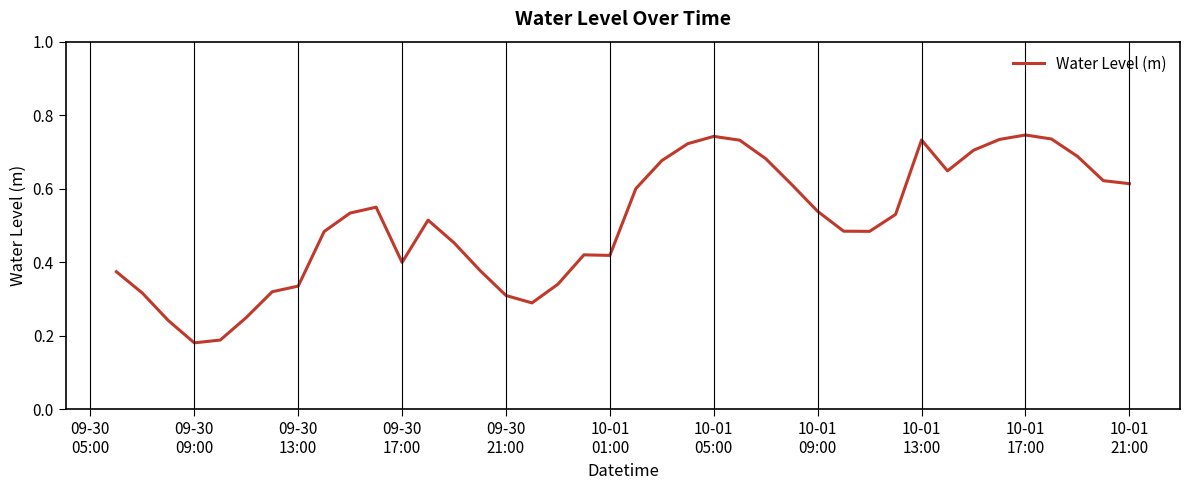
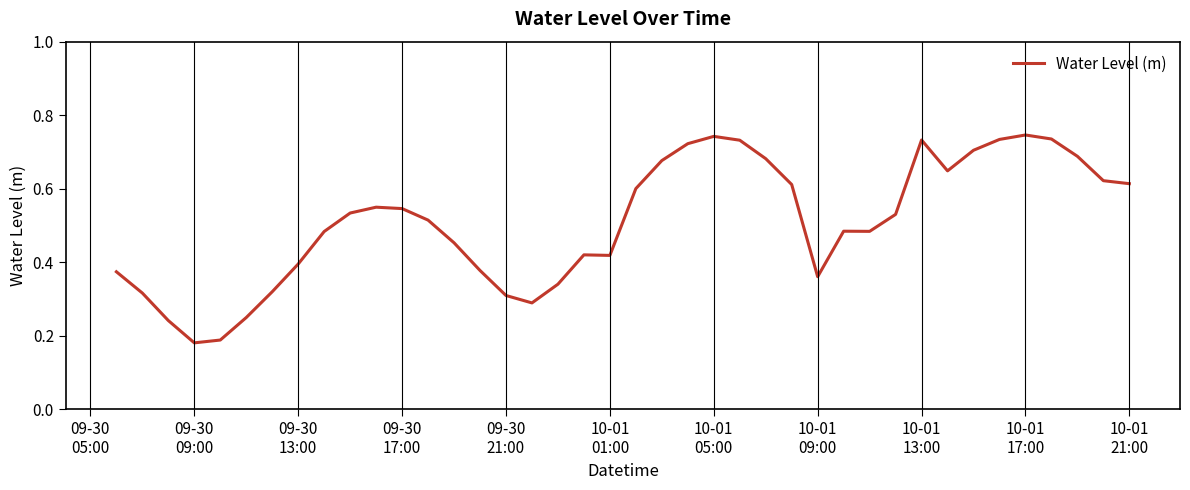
  {
    "09-30 09:00": 0.18,
-   "09-30 13:00": 0.33,
-   "09-30 17:00": 0.40,
+   "09-30 13:00": 0.39,
+   "09-30 17:00": 0.55,
    "09-30 21:00": 0.31,
    "10-01 01:00": 0.42,
    "10-01 05:00": 0.74,
-   "10-01 09:00": 0.54,
+   "10-01 09:00": 0.36,
    "10-01 13:00": 0.73,
    "10-01 17:00": 0.75,
    "10-01 21:00": 0.61
  }
